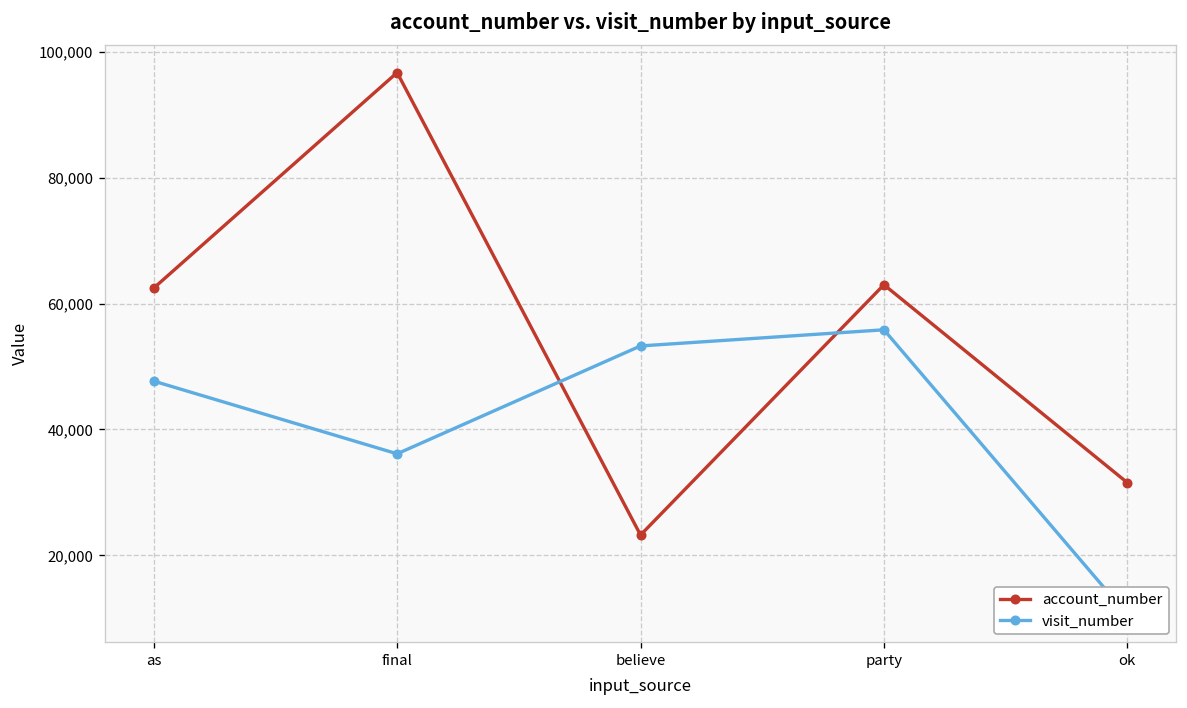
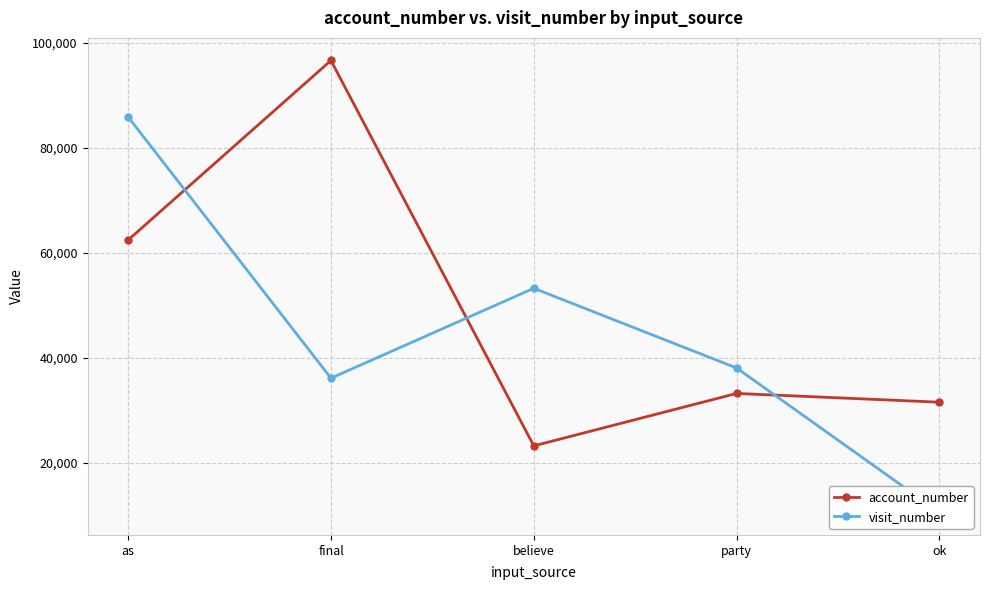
  {
    "account_number": {
      "as": "62,000",
      "final": "97,000",
      "believe": "23,000",
-     "party": "63,000",
+     "party": "33,000",
      "ok": "32,000"
    },
    "visit_number": {
-     "as": "48,000",
+     "as": "86,000",
      "final": "36,000",
      "believe": "53,000",
-     "party": "56,000"
+     "party": "38,000"
    }
  }
